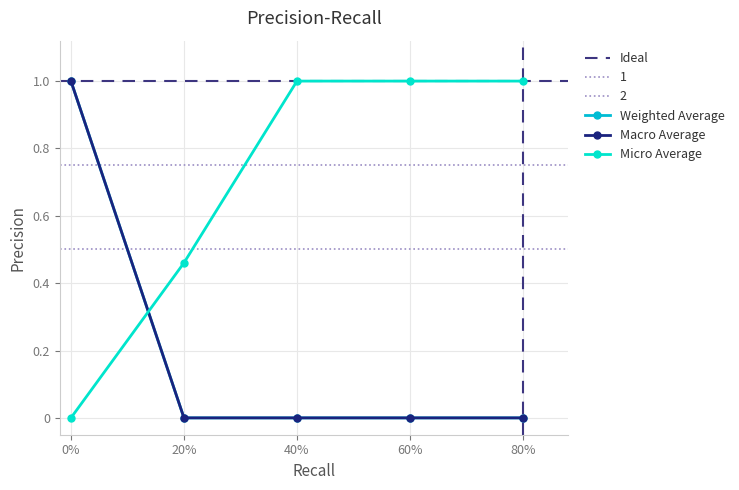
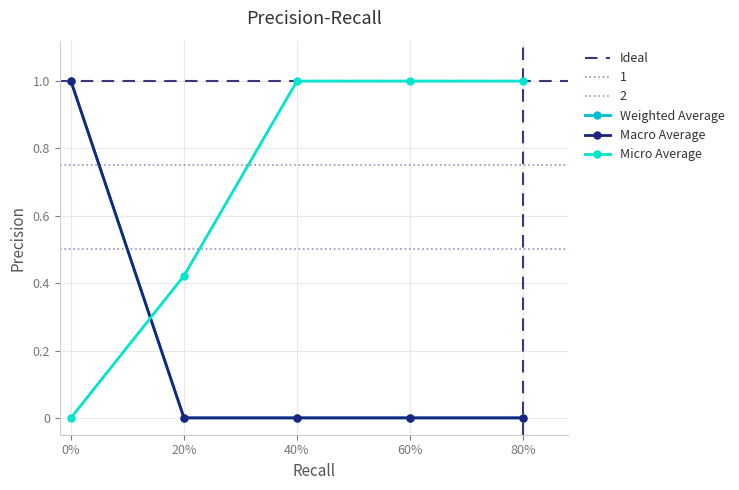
  {
    "Macro Average": {
      "0%": 1.00,
      "20%": 0.00,
      "40%": 0.00,
      "60%": 0.00,
      "80%": 0.00
    },
    "Micro Average": {
      "0%": 0.00,
-     "20%": 0.46,
+     "20%": 0.42,
      "40%": 1.00,
      "60%": 1.00,
      "80%": 1.00
    }
  }
